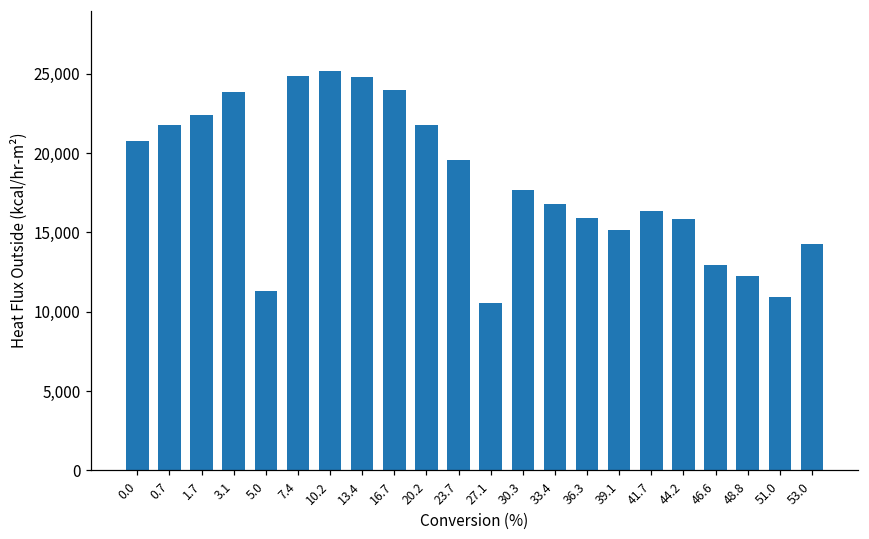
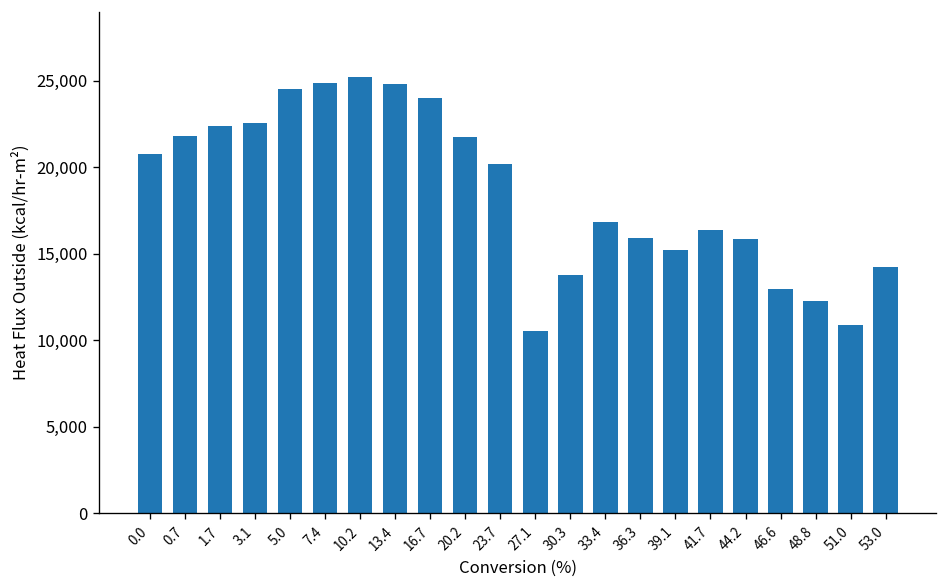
  {
    "0.0": "20,800",
    "0.7": "21,800",
    "1.7": "22,400",
-   "3.1": "23,800",
-   "5.0": "11,300",
+   "3.1": "22,500",
+   "5.0": "24,500",
    "7.4": "24,900",
    "10.2": "25,200",
    "13.4": "24,800",
    "16.7": "24,000",
    "20.2": "21,800",
-   "23.7": "19,600",
+   "23.7": "20,200",
    "27.1": "10,500",
-   "30.3": "17,700",
+   "30.3": "13,800",
    "33.4": "16,800",
    "36.3": "15,900",
    "39.1": "15,200",
    "41.7": "16,400",
    "44.2": "15,800",
    "46.6": "13,000",
    "48.8": "12,300",
    "51.0": "10,900",
    "53.0": "14,200"
  }
